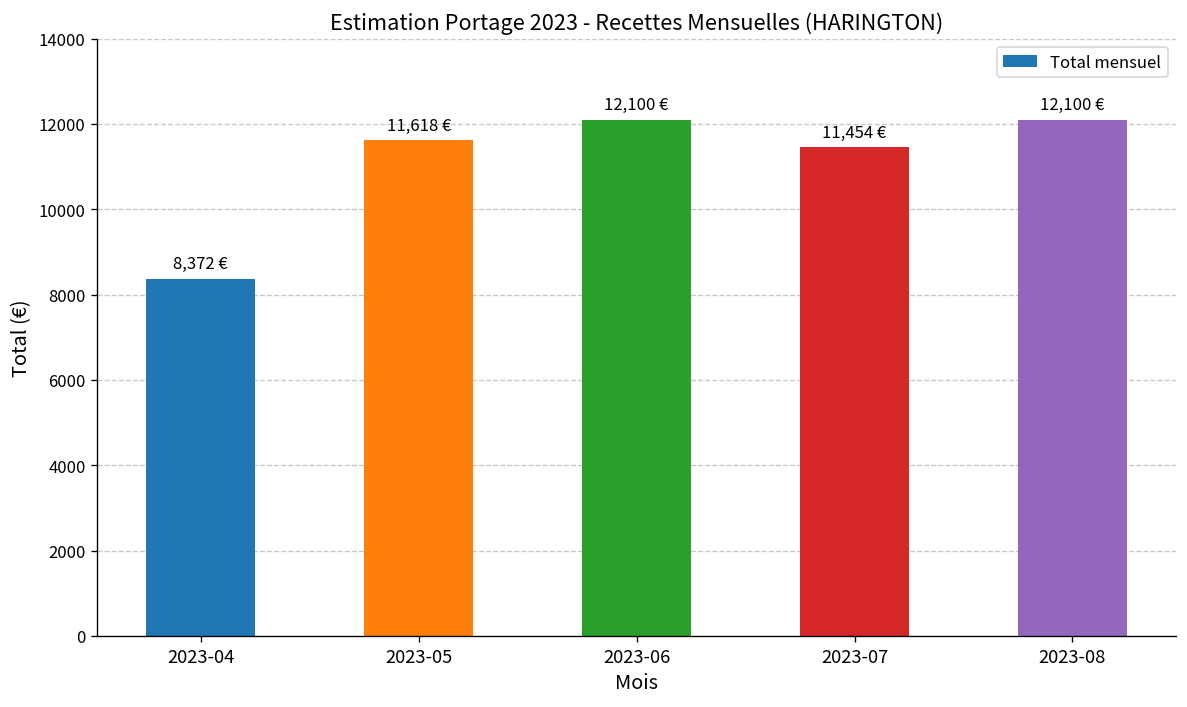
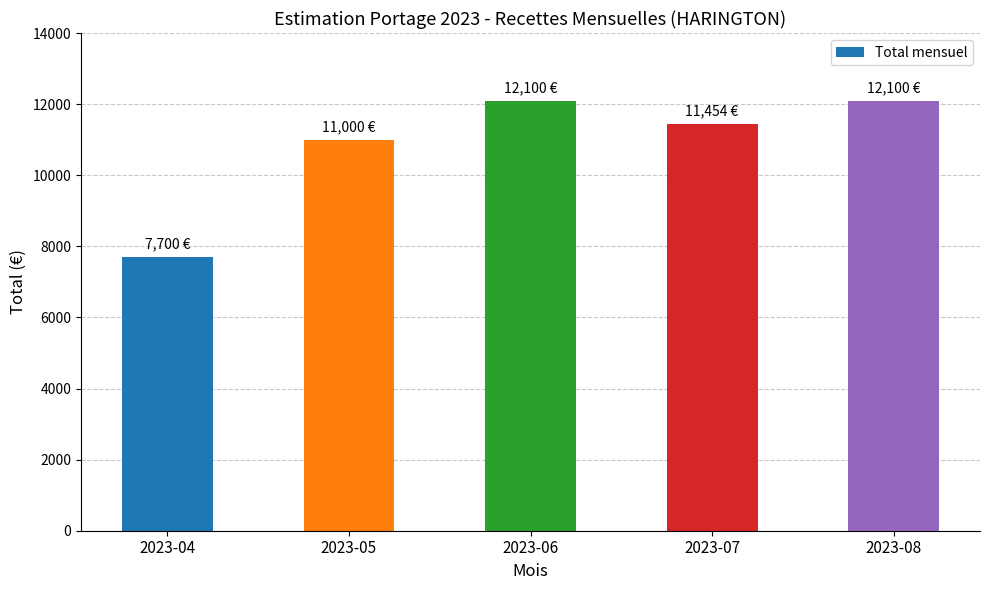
  {
-   "2023-04": "8,372",
-   "2023-05": "11,618",
+   "2023-04": "7,700",
+   "2023-05": "11,000",
    "2023-06": "12,100",
    "2023-07": "11,454",
    "2023-08": "12,100"
  }
